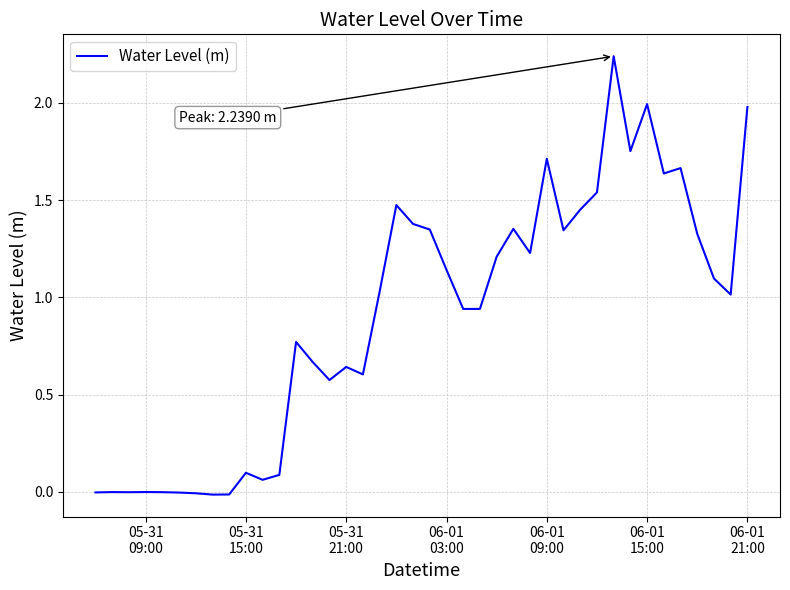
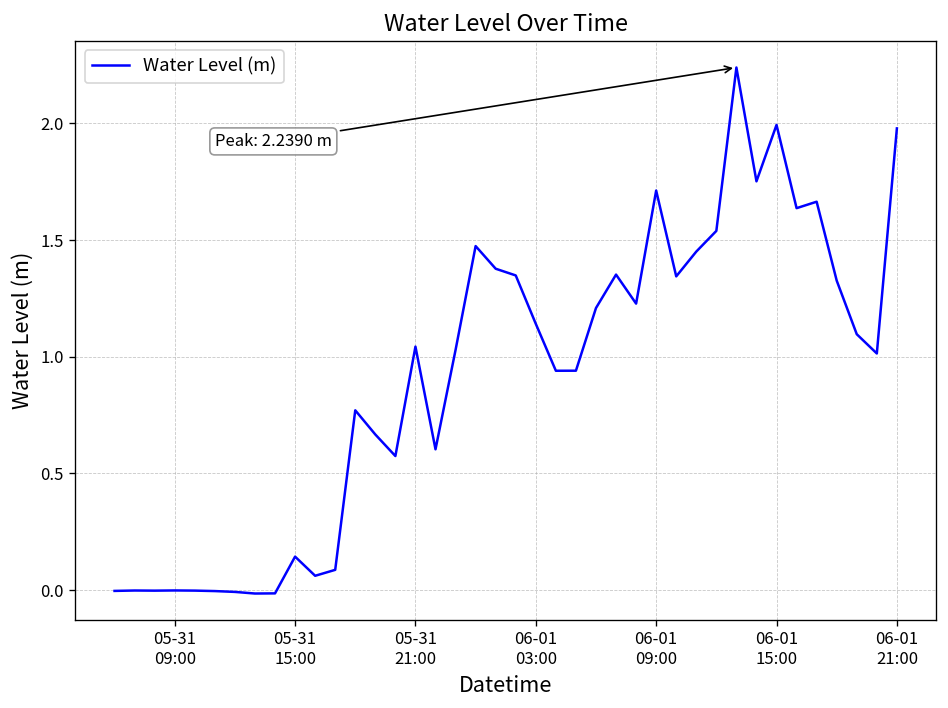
  {
    "05-31 09:00": 0.00,
-   "05-31 15:00": 0.10,
-   "05-31 21:00": 0.64,
+   "05-31 15:00": 0.14,
+   "05-31 21:00": 1.04,
    "06-01 03:00": 1.14,
    "06-01 09:00": 1.71,
    "06-01 15:00": 1.99,
    "06-01 21:00": 1.98
  }
